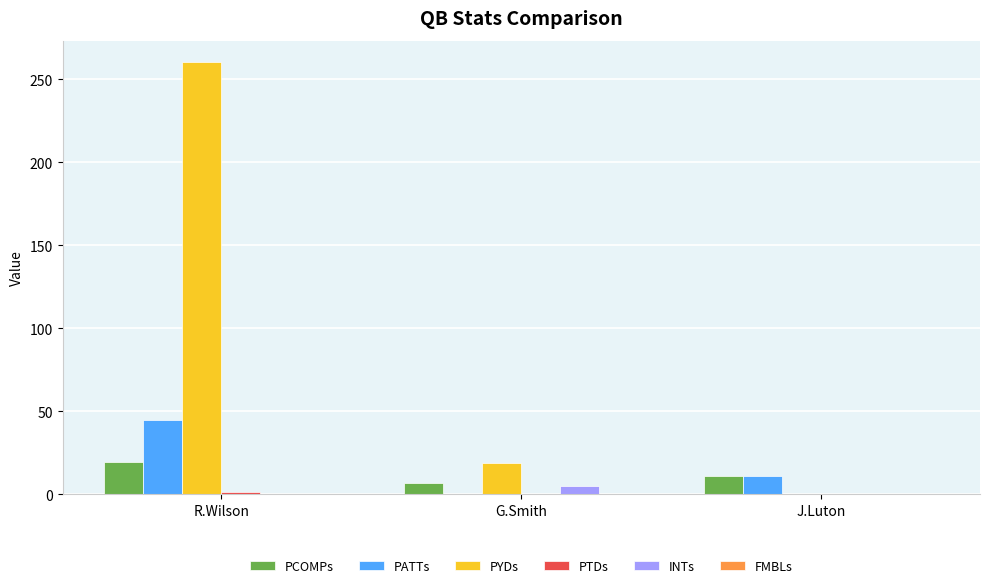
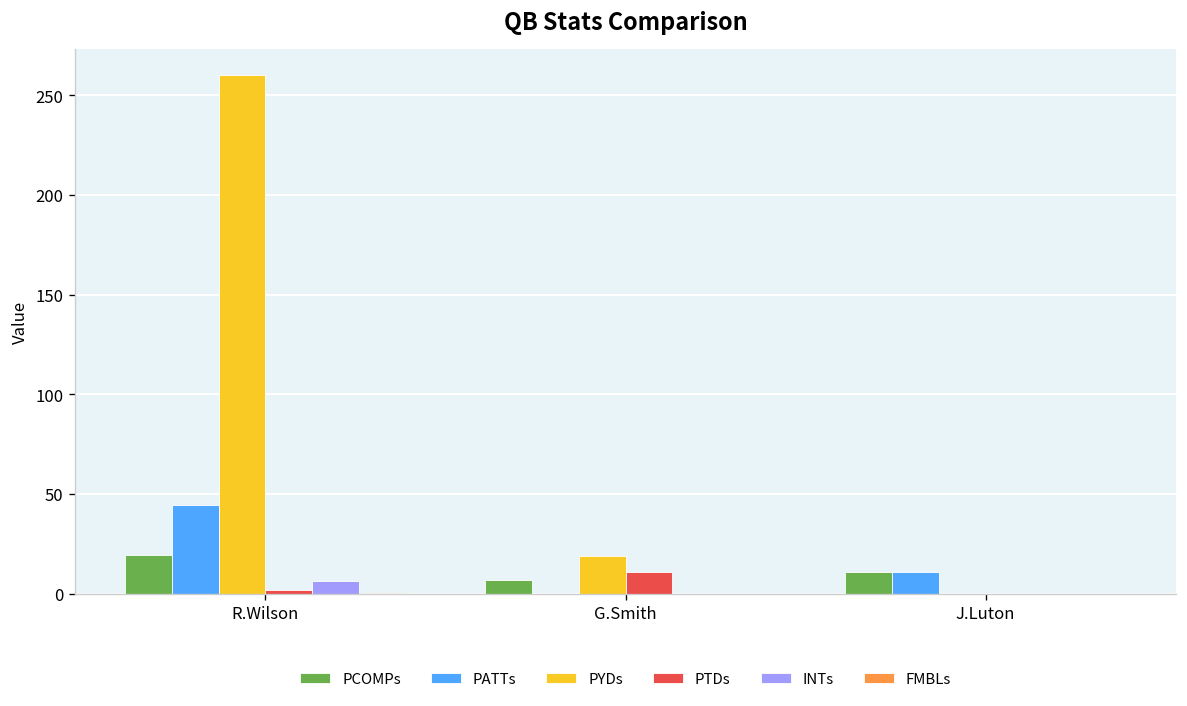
  {
    "PCOMPs": {
      "R.Wilson": 19,
      "G.Smith": 7,
      "J.Luton": 11
    },
    "PATTs": {
      "R.Wilson": 45,
      "G.Smith": 0,
      "J.Luton": 11
    },
    "PYDs": {
      "R.Wilson": 260,
      "G.Smith": 19,
      "J.Luton": 0
    },
    "PTDs": {
      "R.Wilson": 2,
-     "G.Smith": 0,
+     "G.Smith": 11,
      "J.Luton": 0
    },
    "INTs": {
-     "R.Wilson": 0,
-     "G.Smith": 5,
+     "R.Wilson": 6,
+     "G.Smith": 0,
      "J.Luton": 0
    },
    "FMBLs": {
      "G.Smith": 0,
      "J.Luton": 0
    }
  }
